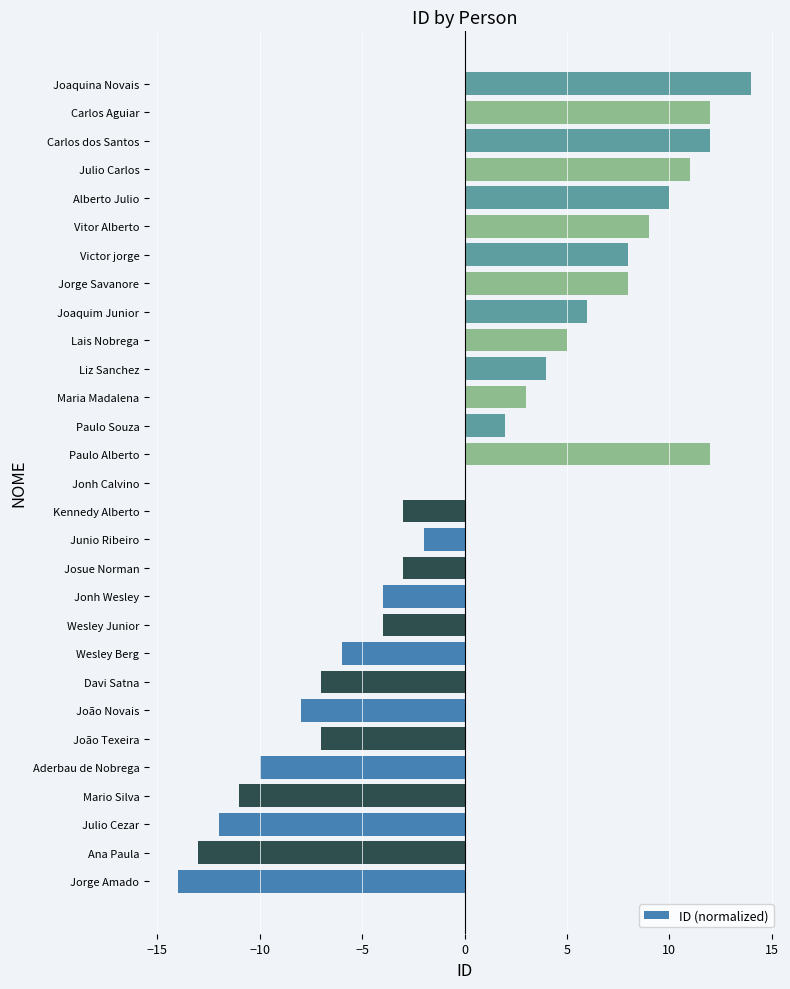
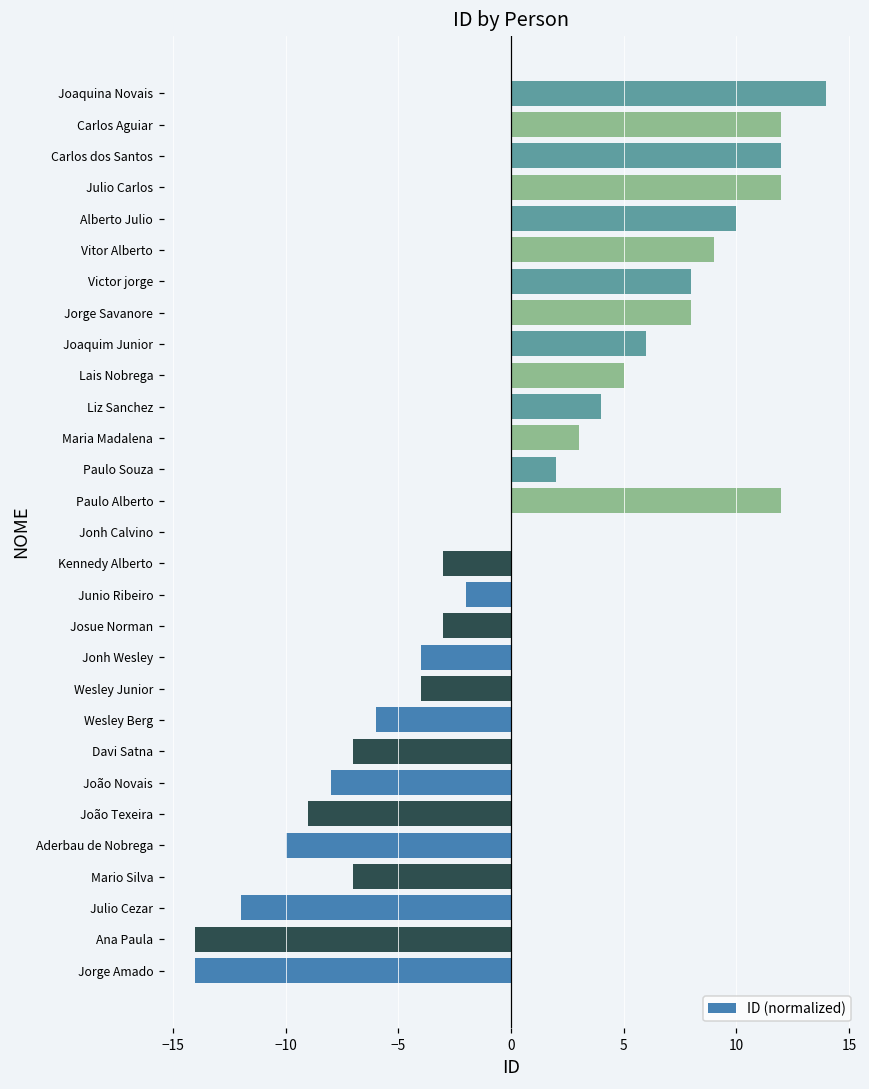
  {
    "Joaquina Novais": 14.0,
    "Carlos Aguiar": 12.0,
    "Carlos dos Santos": 12.0,
-   "Julio Carlos": 11.0,
+   "Julio Carlos": 12.0,
    "Alberto Julio": 10.0,
    "Vitor Alberto": 9.0,
    "Victor jorge": 8.0,
    "Jorge Savanore": 8.0,
    "Joaquim Junior": 6.0,
    "Lais Nobrega": 5.0,
    "Liz Sanchez": 4.0,
    "Maria Madalena": 3.0,
    "Paulo Souza": 2.0,
    "Paulo Alberto": 12.0,
    "Jonh Calvino": 0.0,
    "Kennedy Alberto": -3.0,
    "Junio Ribeiro": -2.0,
    "Josue Norman": -3.0,
    "Jonh Wesley": -4.0,
    "Wesley Junior": -4.0,
    "Wesley Berg": -6.0,
    "Davi Satna": -7.0,
    "João Novais": -8.0,
-   "João Texeira": -7.0,
+   "João Texeira": -9.0,
    "Aderbau de Nobrega": -10.0,
-   "Mario Silva": -11.0,
+   "Mario Silva": -7.0,
    "Julio Cezar": -12.0,
-   "Ana Paula": -13.0,
+   "Ana Paula": -14.0,
    "Jorge Amado": -14.0
  }
